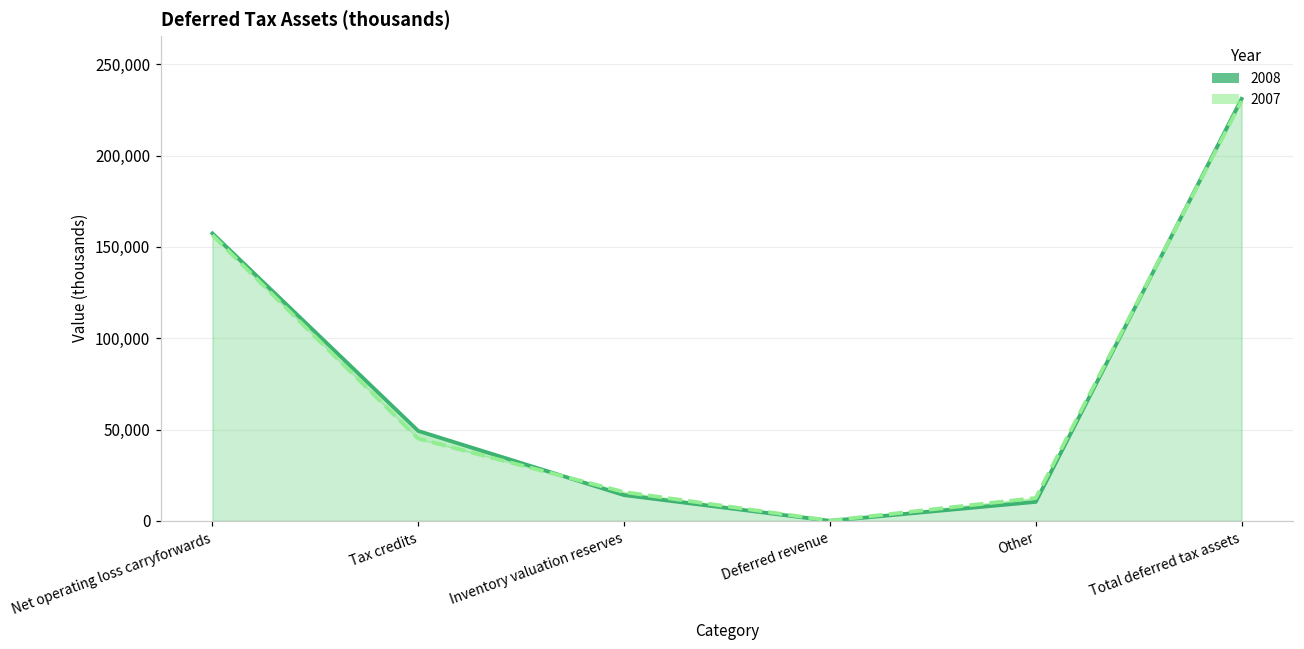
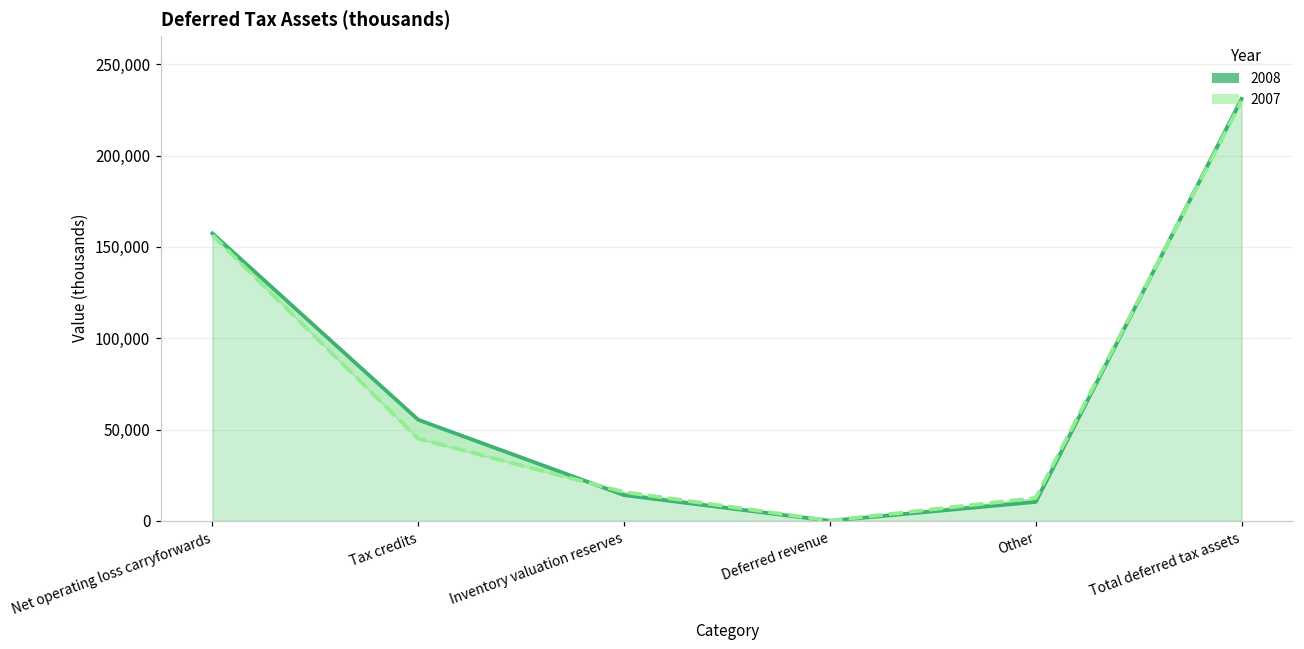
  {
    "2008": {
-     "Tax credits": "49,000",
+     "Tax credits": "55,000",
      "Inventory valuation reserves": "14,000",
      "Other": "10,000"
    }
  }
